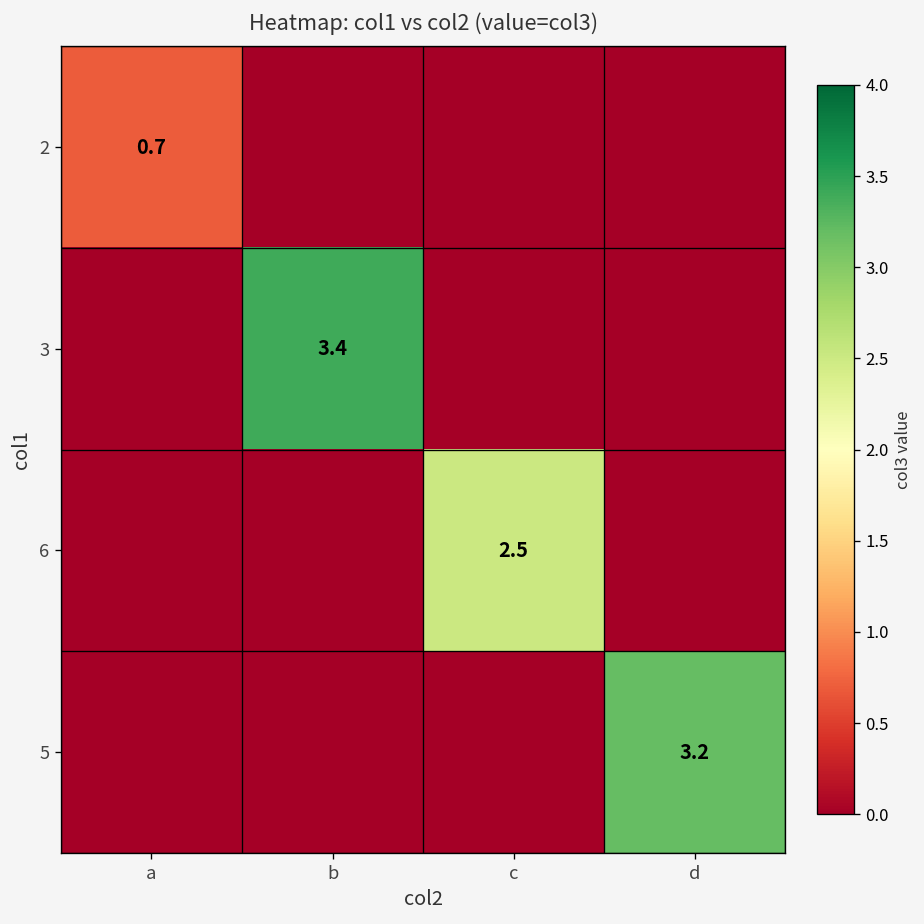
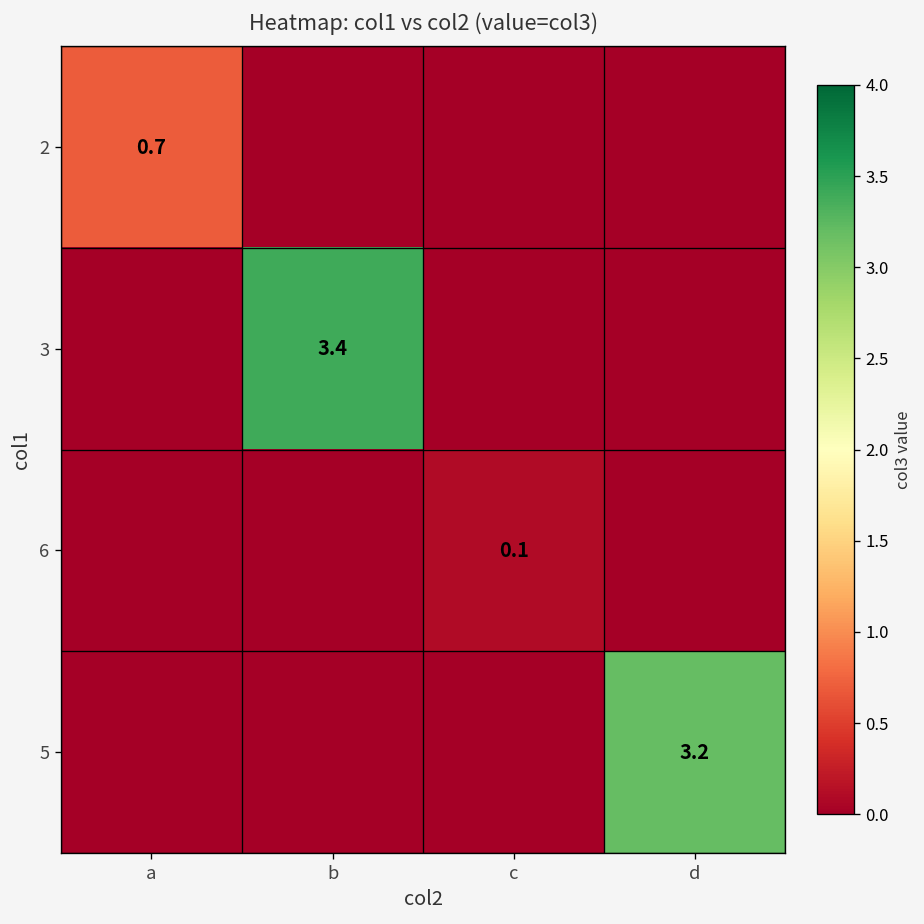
  {
    "2": {
      "a": 0.7
    },
    "3": {
      "b": 3.4
    },
    "6": {
-     "c": 2.5
+     "c": 0.1
    },
    "5": {
      "d": 3.2
    }
  }
